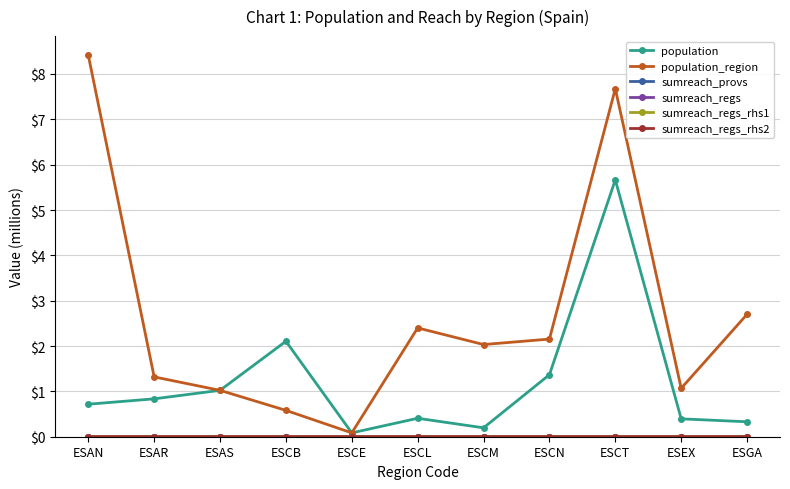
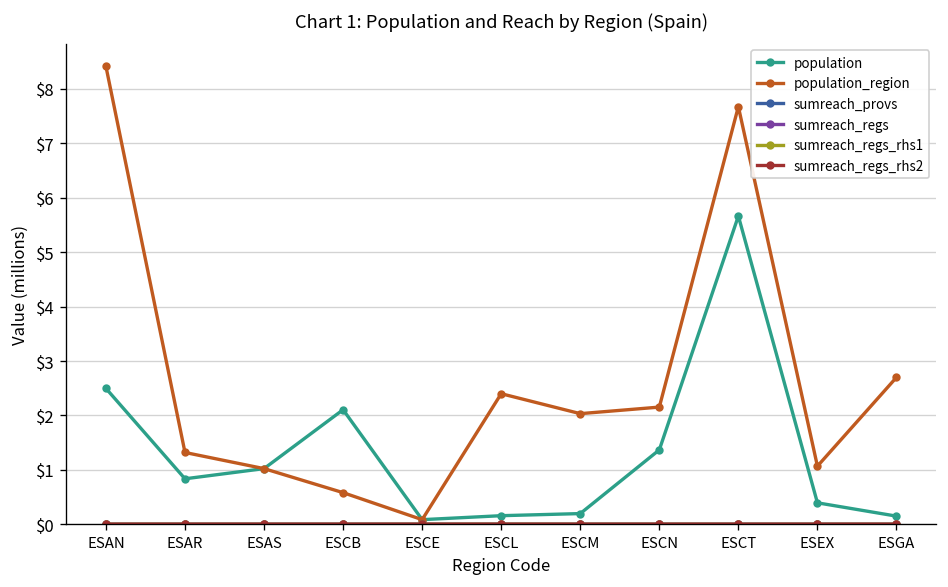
  {
    "population": {
-     "ESAN": "$0.7",
+     "ESAN": "$2.5",
      "ESAR": "$0.8",
      "ESCB": "$2.1",
-     "ESCL": "$0.4",
+     "ESCL": "$0.2",
      "ESCM": "$0.2",
      "ESCN": "$1.4",
      "ESCT": "$5.7",
      "ESEX": "$0.4",
-     "ESGA": "$0.3"
+     "ESGA": "$0.1"
    }
  }
